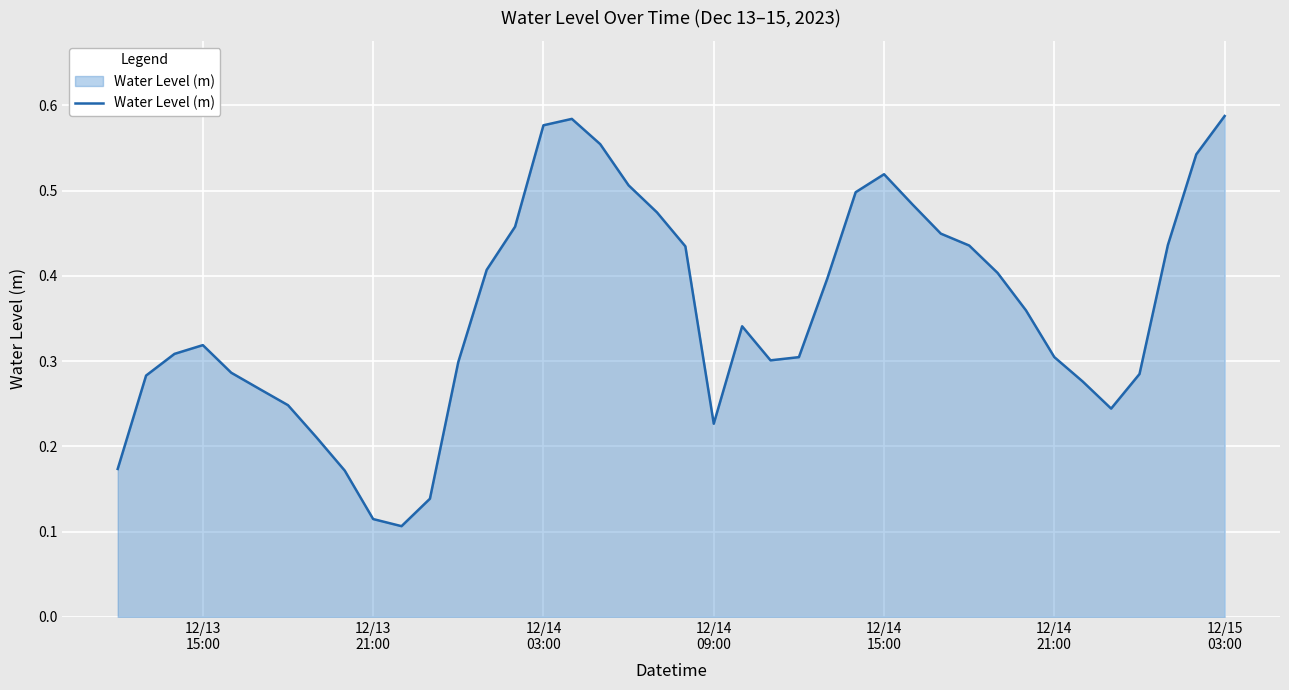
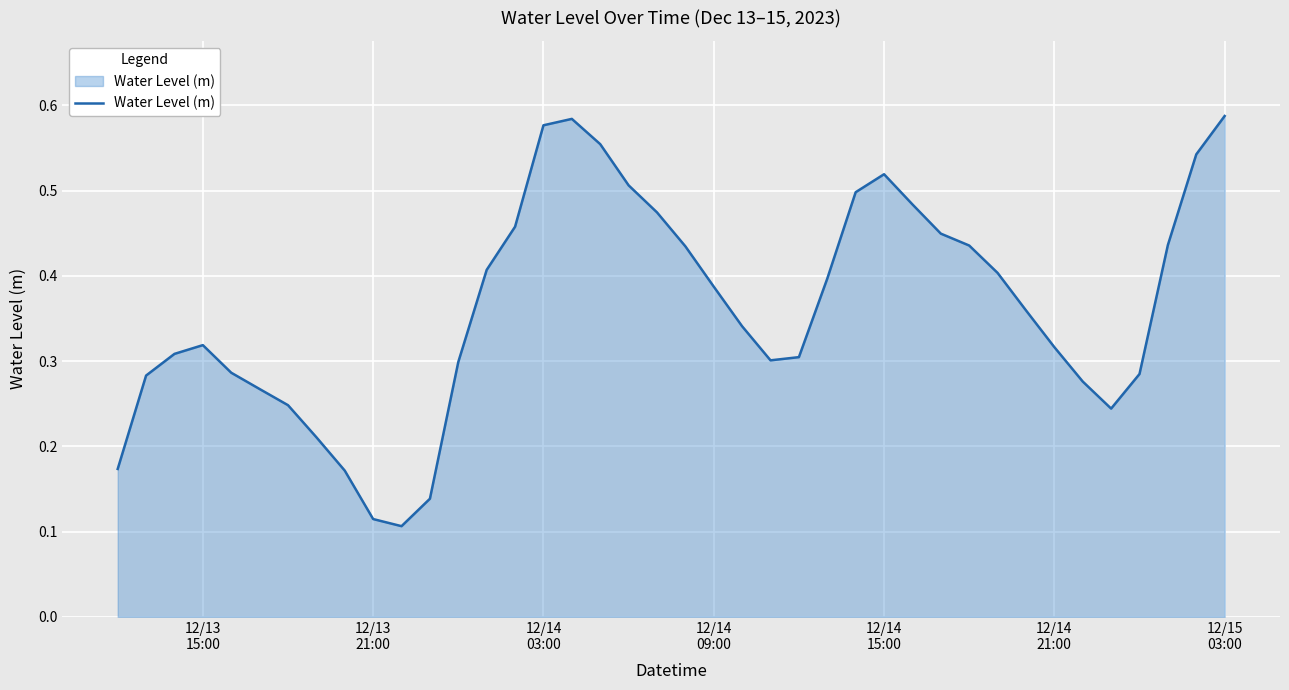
  {
    "12/13 15:00": 0.32,
    "12/13 21:00": 0.11,
    "12/14 03:00": 0.58,
-   "12/14 09:00": 0.23,
+   "12/14 09:00": 0.39,
    "12/14 15:00": 0.52,
-   "12/14 21:00": 0.30,
+   "12/14 21:00": 0.32,
    "12/15 03:00": 0.59
  }
